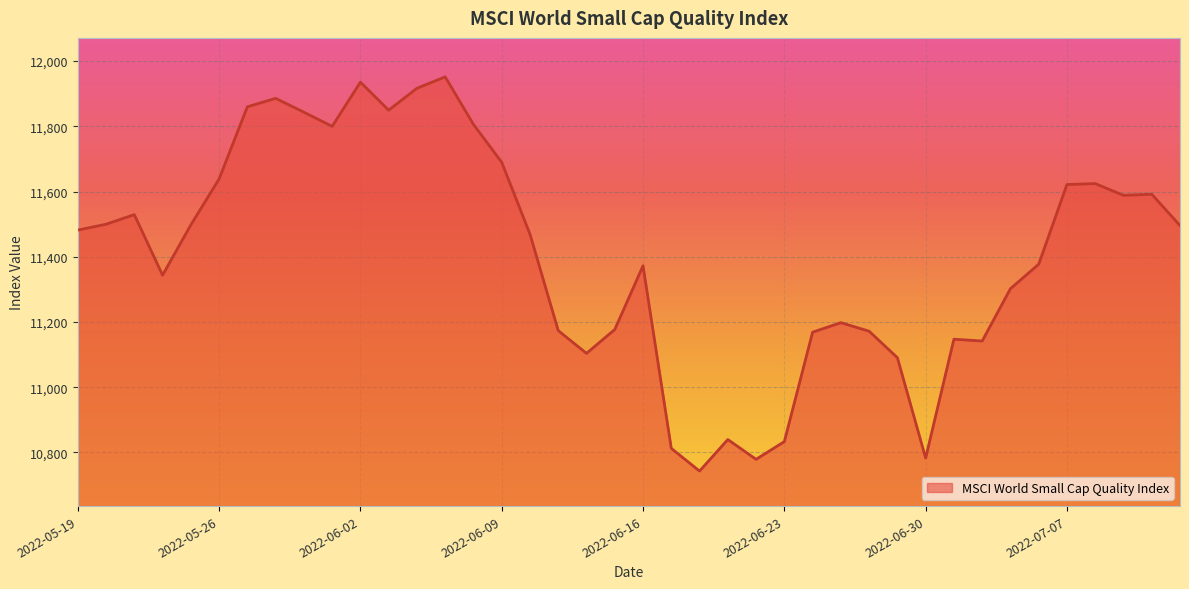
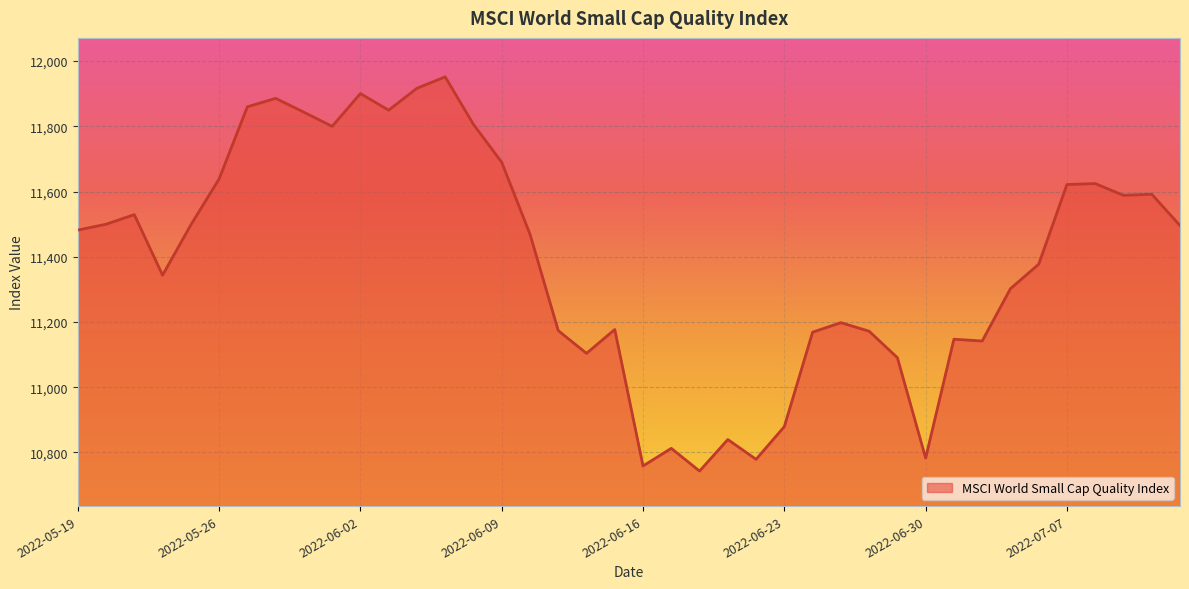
  {
    "2022-05-19": "11,480",
    "2022-05-26": "11,640",
-   "2022-06-02": "11,940",
+   "2022-06-02": "11,900",
    "2022-06-09": "11,690",
-   "2022-06-16": "11,370",
-   "2022-06-23": "10,830",
+   "2022-06-16": "10,760",
+   "2022-06-23": "10,880",
    "2022-06-30": "10,780",
    "2022-07-07": "11,620"
  }
